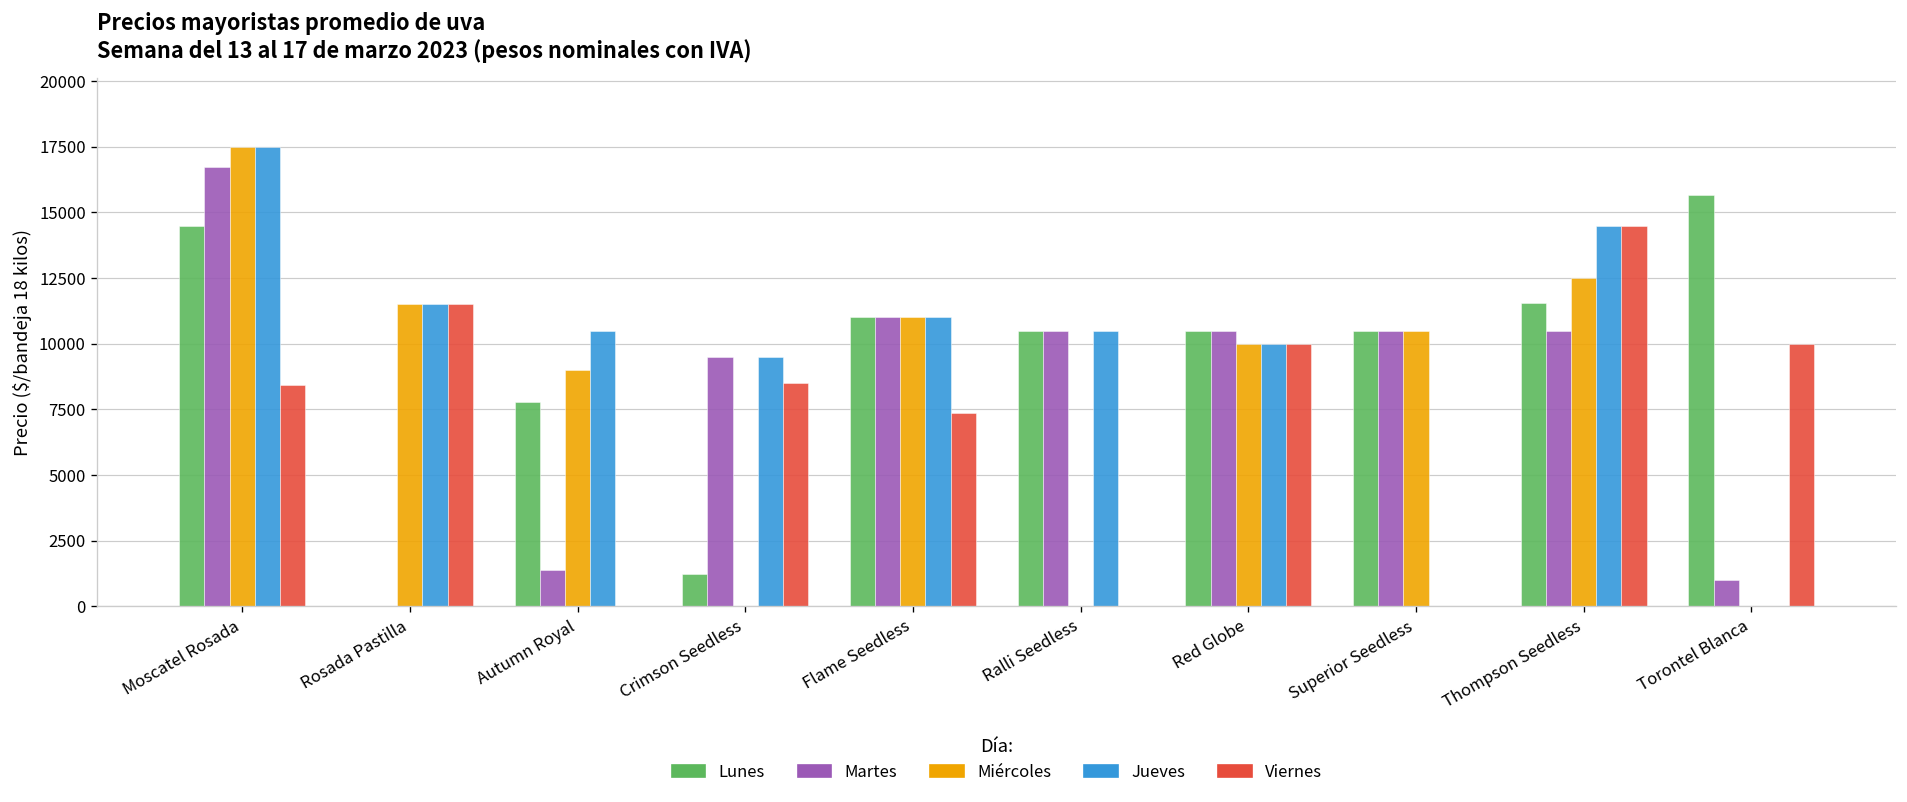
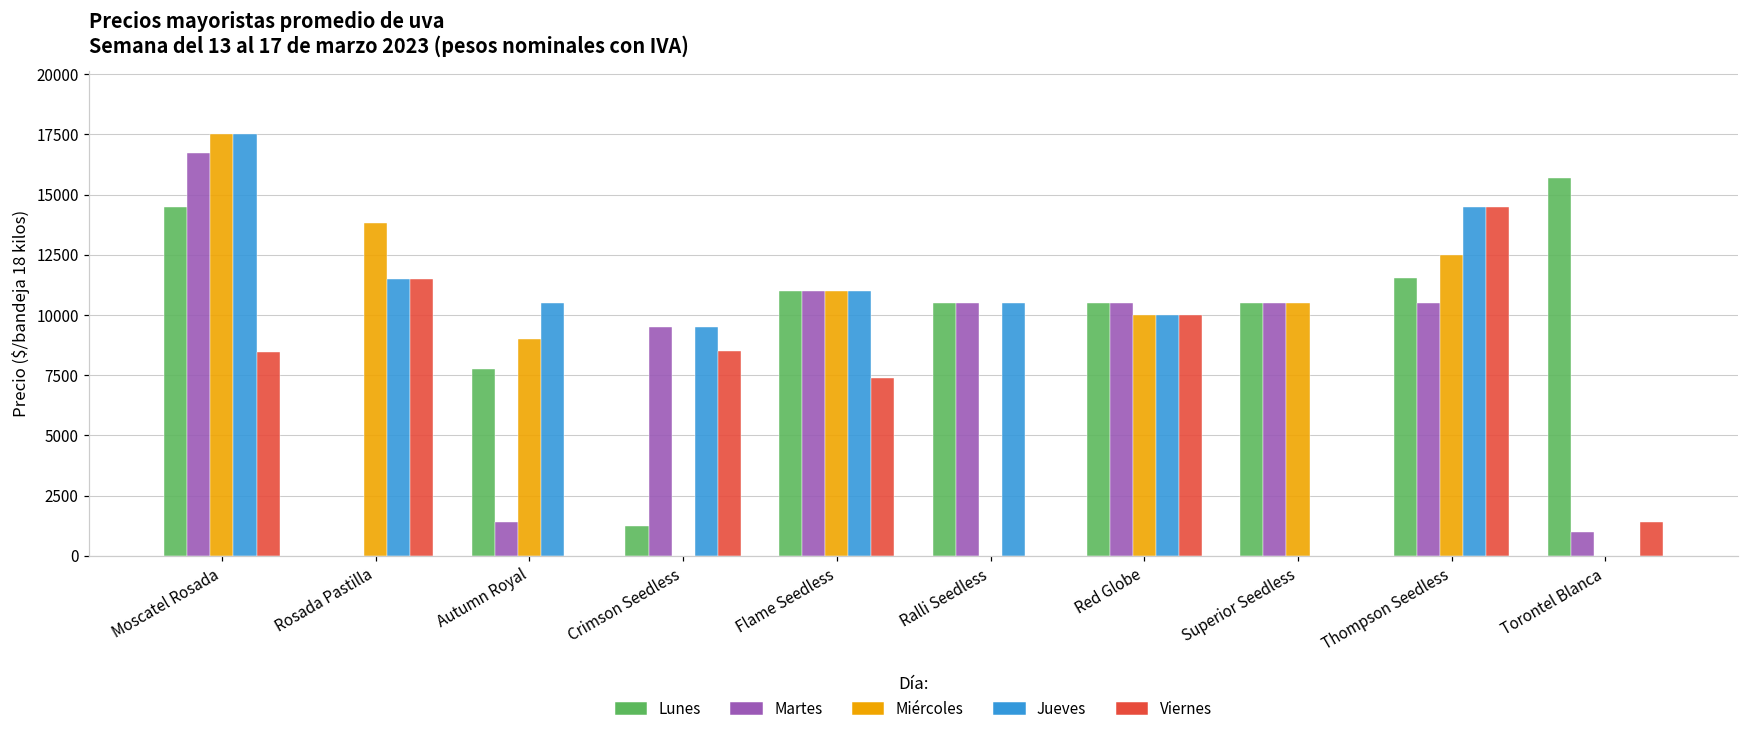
  {
    "Lunes": {
      "Moscatel Rosada": 14500,
      "Rosada Pastilla": 0,
      "Autumn Royal": 7800,
      "Crimson Seedless": 1200,
      "Flame Seedless": 11000,
      "Ralli Seedless": 10500,
      "Red Globe": 10500,
      "Superior Seedless": 10500,
      "Thompson Seedless": 11500,
      "Torontel Blanca": 15700
    },
    "Martes": {
      "Moscatel Rosada": 16700,
      "Rosada Pastilla": 0,
      "Autumn Royal": 1400,
      "Crimson Seedless": 9500,
      "Flame Seedless": 11000,
      "Ralli Seedless": 10500,
      "Red Globe": 10500,
      "Superior Seedless": 10500,
      "Thompson Seedless": 10500,
      "Torontel Blanca": 1000
    },
    "Miércoles": {
      "Moscatel Rosada": 17500,
-     "Rosada Pastilla": 11500,
+     "Rosada Pastilla": 13800,
      "Autumn Royal": 9000,
      "Crimson Seedless": 0,
      "Flame Seedless": 11000,
      "Ralli Seedless": 0,
      "Red Globe": 10000,
      "Superior Seedless": 10500,
      "Thompson Seedless": 12500,
      "Torontel Blanca": 0
    },
    "Jueves": {
      "Moscatel Rosada": 17500,
      "Rosada Pastilla": 11500,
      "Autumn Royal": 10500,
      "Crimson Seedless": 9500,
      "Flame Seedless": 11000,
      "Ralli Seedless": 10500,
      "Red Globe": 10000,
      "Superior Seedless": 0,
      "Thompson Seedless": 14500,
      "Torontel Blanca": 0
    },
    "Viernes": {
      "Moscatel Rosada": 8400,
      "Rosada Pastilla": 11500,
      "Autumn Royal": 0,
      "Crimson Seedless": 8500,
      "Flame Seedless": 7400,
      "Ralli Seedless": 0,
      "Red Globe": 10000,
      "Superior Seedless": 0,
      "Thompson Seedless": 14500,
-     "Torontel Blanca": 10000
+     "Torontel Blanca": 1400
    }
  }
